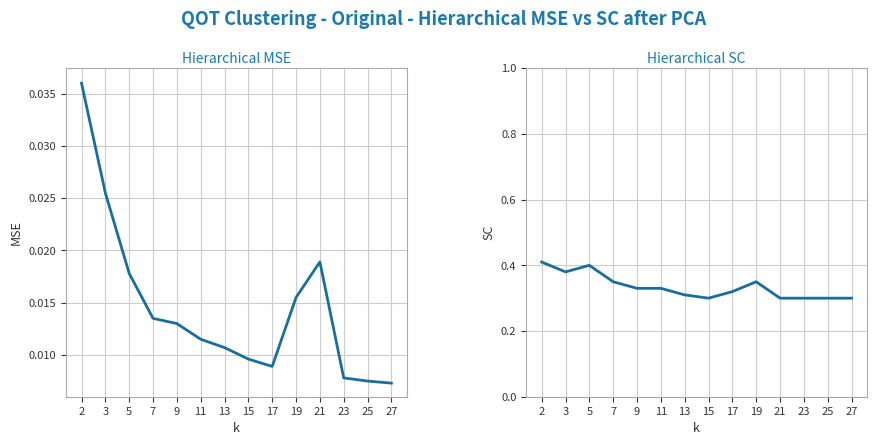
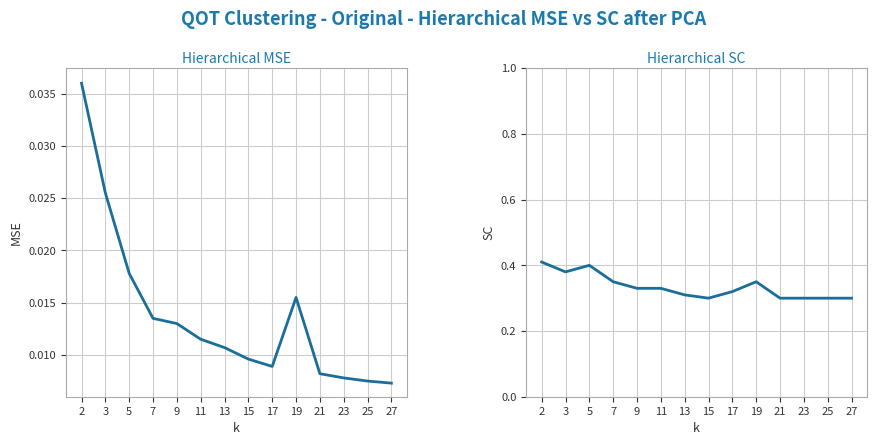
  {
    "Hierarchical MSE": {
      "2": 0.0360,
      "3": 0.0255,
      "5": 0.0178,
      "7": 0.0135,
      "9": 0.0130,
      "11": 0.0115,
      "13": 0.0107,
      "15": 0.0096,
      "17": 0.0089,
      "19": 0.0155,
-     "21": 0.0189,
+     "21": 0.0082,
      "23": 0.0078,
      "25": 0.0075,
      "27": 0.0073
    },
    "Hierarchical SC": {
      "2": 0.41,
      "3": 0.38,
      "5": 0.40,
      "7": 0.35,
      "9": 0.33,
      "11": 0.33,
      "13": 0.31,
      "15": 0.30,
      "17": 0.32,
      "19": 0.35,
      "21": 0.30,
      "23": 0.30,
      "25": 0.30,
      "27": 0.30
    }
  }
